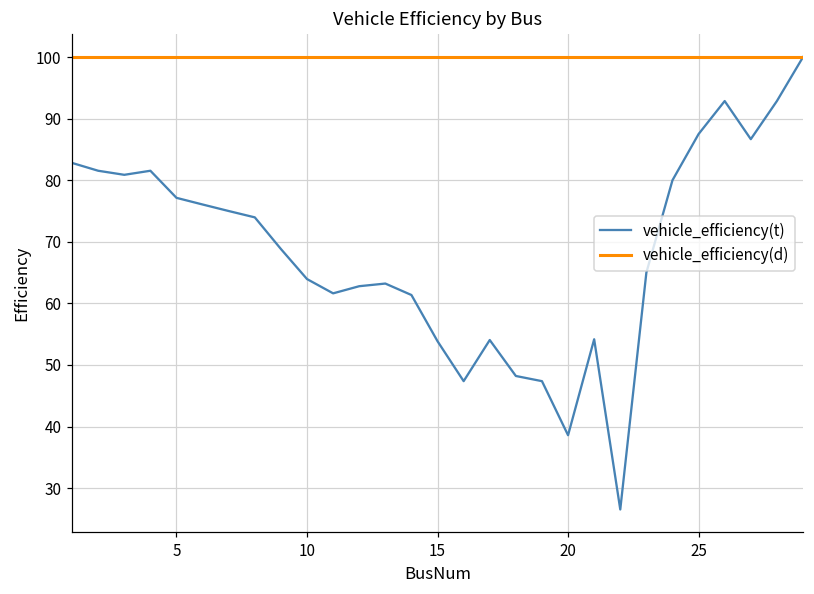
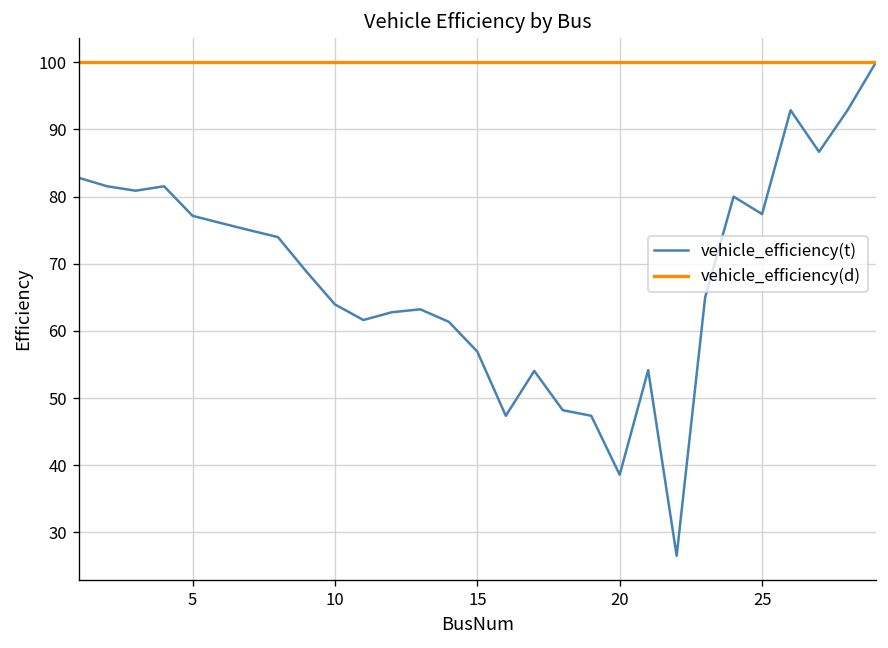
  {
    "vehicle_efficiency(t)": {
      "5": 77,
      "10": 64,
-     "15": 54,
+     "15": 57,
      "20": 39,
-     "25": 88
+     "25": 77
    },
    "vehicle_efficiency(d)": {
      "5": 100,
      "10": 100,
      "15": 100,
      "20": 100,
      "25": 100
    }
  }
